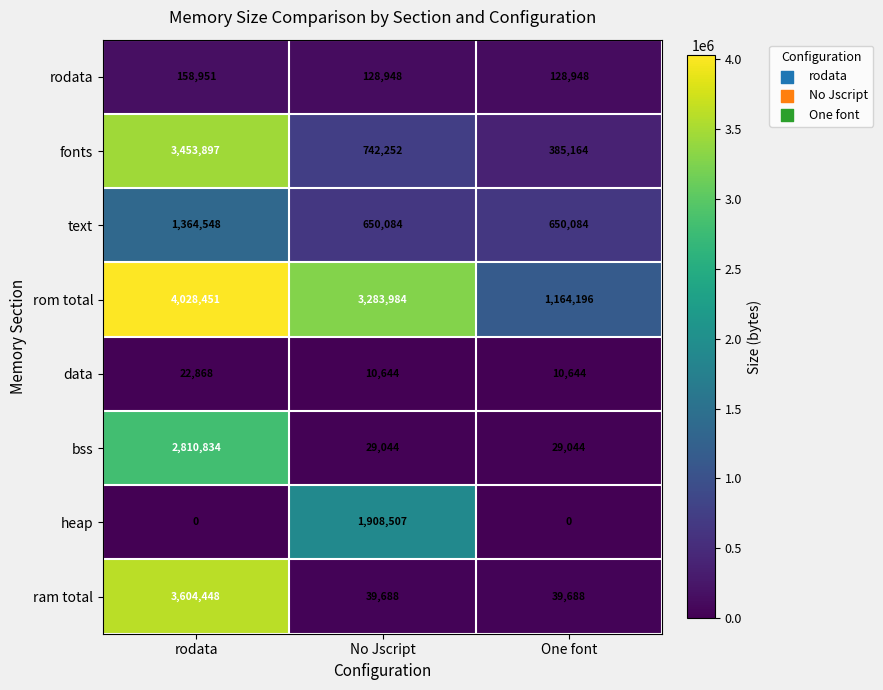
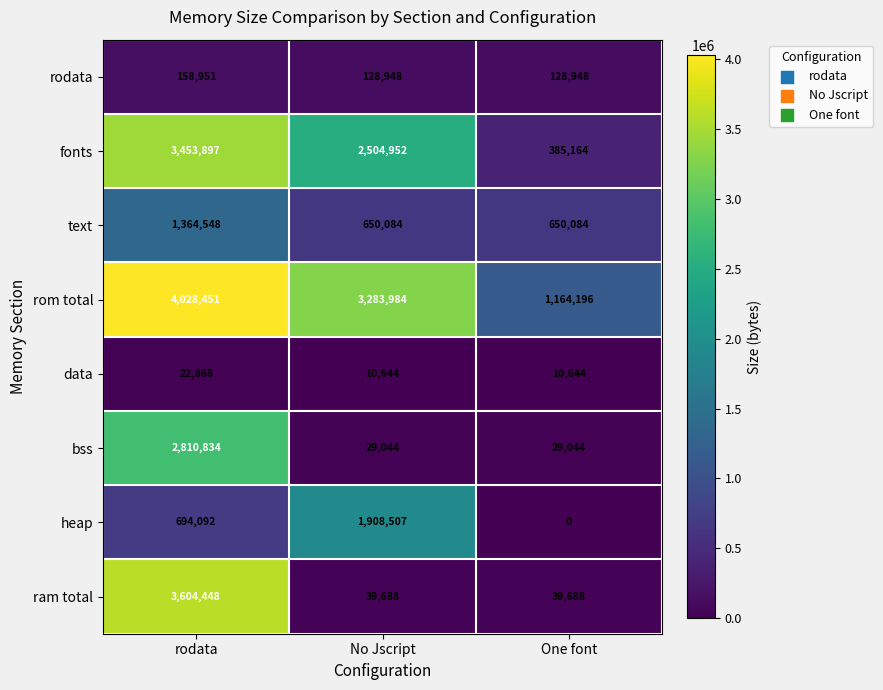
  {
    "rodata": {
      "rodata": "158,951",
      "No Jscript": "128,948",
      "One font": "128,948"
    },
    "fonts": {
      "rodata": "3,453,897",
-     "No Jscript": "742,252",
+     "No Jscript": "2,504,952",
      "One font": "385,164"
    },
    "text": {
      "rodata": "1,364,548",
      "No Jscript": "650,084",
      "One font": "650,084"
    },
    "rom total": {
      "rodata": "4,028,451",
      "No Jscript": "3,283,984",
      "One font": "1,164,196"
    },
    "data": {
      "rodata": "22,868",
      "No Jscript": "10,644",
      "One font": "10,644"
    },
    "bss": {
      "rodata": "2,810,834",
      "No Jscript": "29,044",
      "One font": "29,044"
    },
    "heap": {
-     "rodata": "0",
+     "rodata": "694,092",
      "No Jscript": "1,908,507",
      "One font": "0"
    },
    "ram total": {
      "rodata": "3,604,448",
      "No Jscript": "39,688",
      "One font": "39,688"
    }
  }
